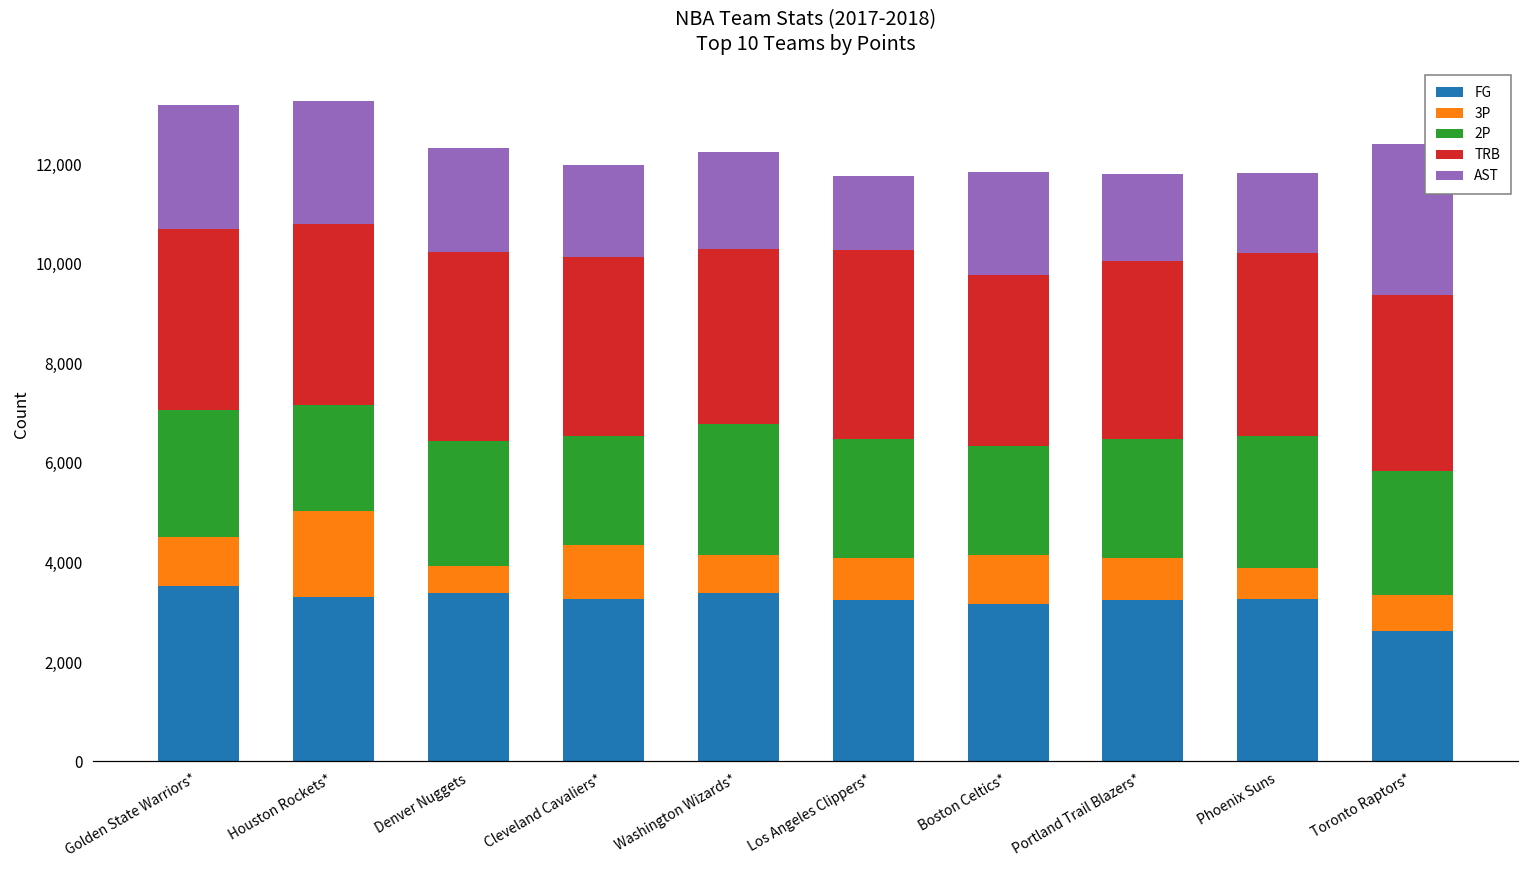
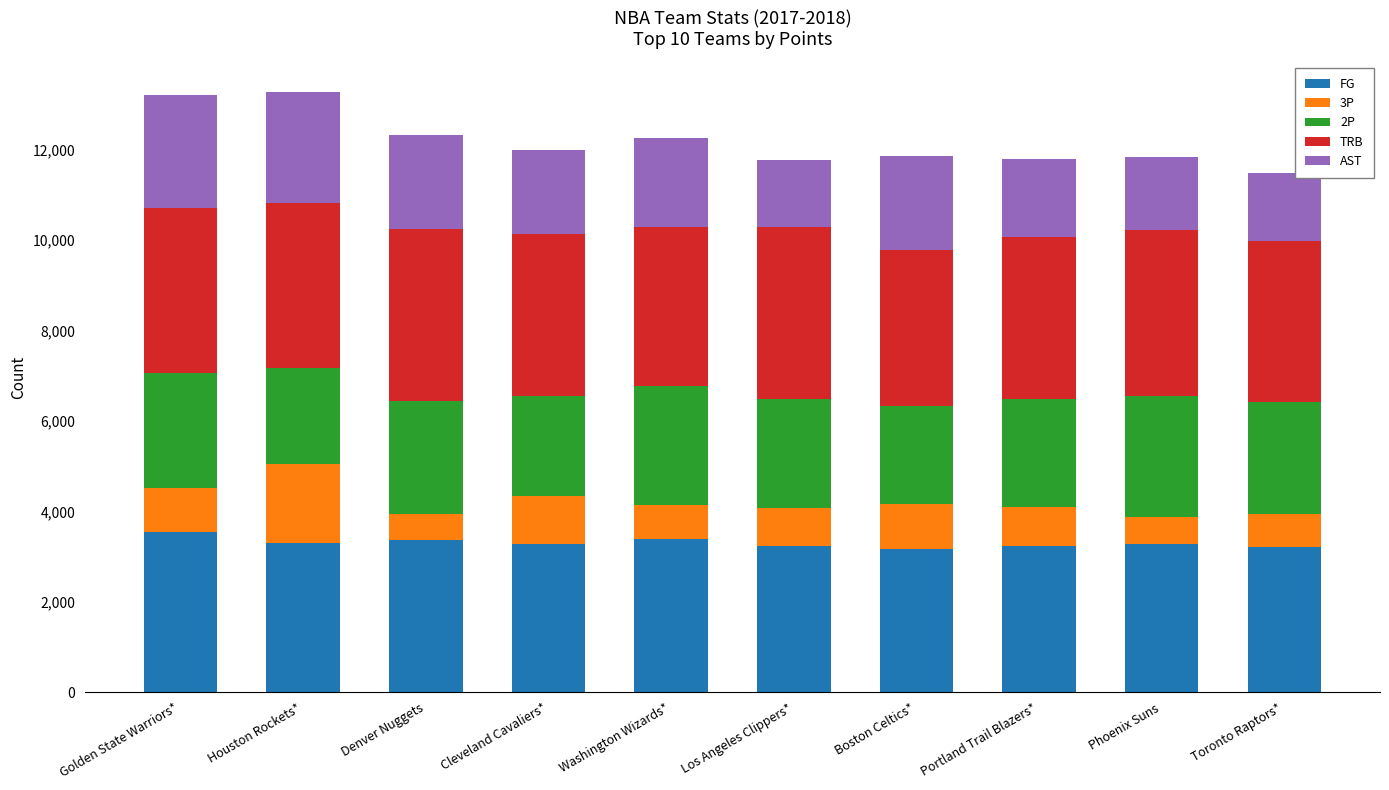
  {
    "FG": {
      "Golden State Warriors*": "3,500",
      "Houston Rockets*": "3,300",
      "Denver Nuggets": "3,400",
      "Cleveland Cavaliers*": "3,300",
      "Washington Wizards*": "3,400",
      "Los Angeles Clippers*": "3,200",
      "Boston Celtics*": "3,200",
      "Portland Trail Blazers*": "3,200",
      "Phoenix Suns": "3,300",
-     "Toronto Raptors*": "2,600"
+     "Toronto Raptors*": "3,200"
    },
    "3P": {
      "Golden State Warriors*": "1,000",
      "Houston Rockets*": "1,700",
      "Denver Nuggets": "600",
      "Cleveland Cavaliers*": "1,100",
      "Washington Wizards*": "800",
      "Los Angeles Clippers*": "800",
      "Boston Celtics*": "1,000",
      "Portland Trail Blazers*": "900",
      "Phoenix Suns": "600",
      "Toronto Raptors*": "700"
    },
    "2P": {
      "Golden State Warriors*": "2,600",
      "Houston Rockets*": "2,100",
      "Denver Nuggets": "2,500",
      "Cleveland Cavaliers*": "2,200",
      "Washington Wizards*": "2,600",
      "Los Angeles Clippers*": "2,400",
      "Boston Celtics*": "2,200",
      "Portland Trail Blazers*": "2,400",
      "Phoenix Suns": "2,700",
      "Toronto Raptors*": "2,500"
    },
    "TRB": {
      "Golden State Warriors*": "3,600",
      "Houston Rockets*": "3,600",
      "Denver Nuggets": "3,800",
      "Cleveland Cavaliers*": "3,600",
      "Washington Wizards*": "3,500",
      "Los Angeles Clippers*": "3,800",
      "Boston Celtics*": "3,400",
      "Portland Trail Blazers*": "3,600",
      "Phoenix Suns": "3,700",
      "Toronto Raptors*": "3,500"
    },
    "AST": {
      "Golden State Warriors*": "2,500",
      "Houston Rockets*": "2,500",
      "Denver Nuggets": "2,100",
      "Cleveland Cavaliers*": "1,900",
      "Washington Wizards*": "2,000",
      "Los Angeles Clippers*": "1,500",
      "Boston Celtics*": "2,100",
      "Portland Trail Blazers*": "1,700",
      "Phoenix Suns": "1,600",
-     "Toronto Raptors*": "3,000"
+     "Toronto Raptors*": "1,500"
    }
  }
